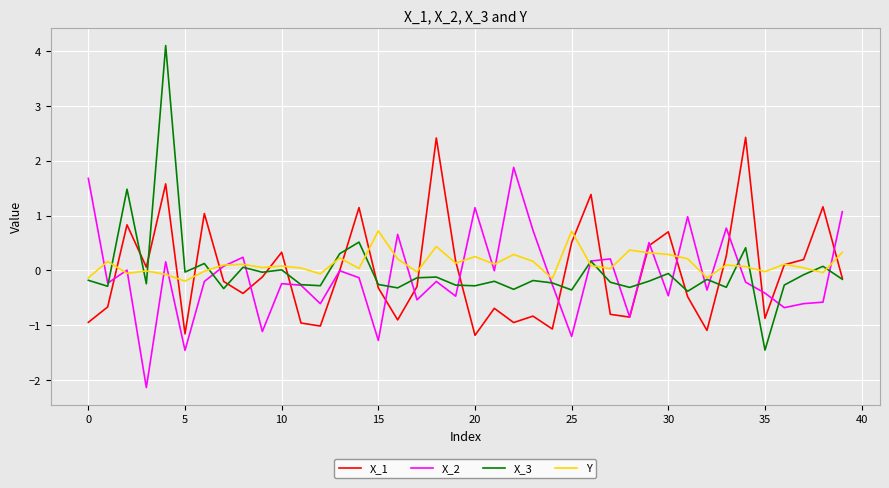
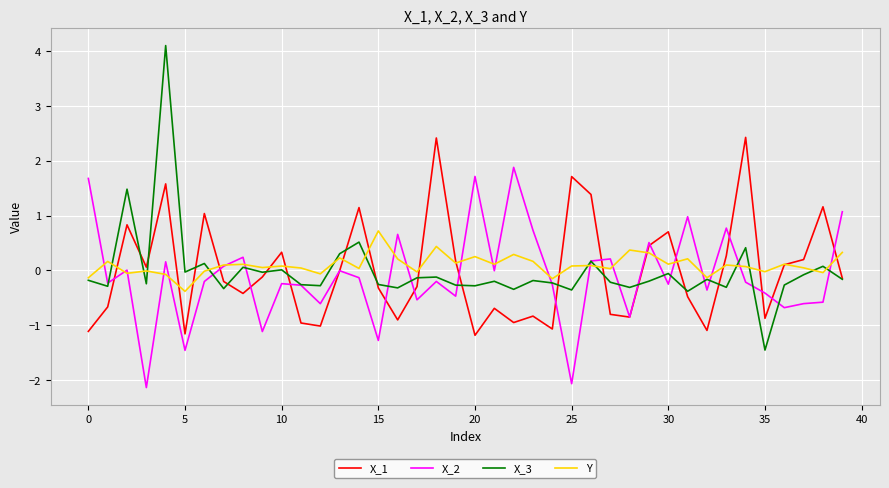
  {
    "X_1": {
-     "0": -0.9,
+     "0": -1.1,
      "5": -1.2,
      "10": 0.3,
      "15": -0.3,
      "20": -1.2,
-     "25": 0.5,
+     "25": 1.7,
      "30": 0.7,
      "35": -0.9
    },
    "X_2": {
      "0": 1.7,
      "5": -1.5,
      "10": -0.2,
      "15": -1.3,
-     "20": 1.1,
-     "25": -1.2,
-     "30": -0.5,
+     "20": 1.7,
+     "25": -2.1,
+     "30": -0.2,
      "35": -0.4
    },
    "X_3": {
      "0": -0.2,
      "5": 0.0,
      "10": 0.0,
      "15": -0.3,
      "20": -0.3,
      "25": -0.4,
      "30": -0.1,
      "35": -1.4
    },
    "Y": {
      "0": -0.1,
-     "5": -0.2,
+     "5": -0.4,
      "10": 0.1,
      "15": 0.7,
      "20": 0.3,
-     "25": 0.7,
-     "30": 0.3,
+     "25": 0.1,
+     "30": 0.1,
      "35": 0.0
    }
  }
